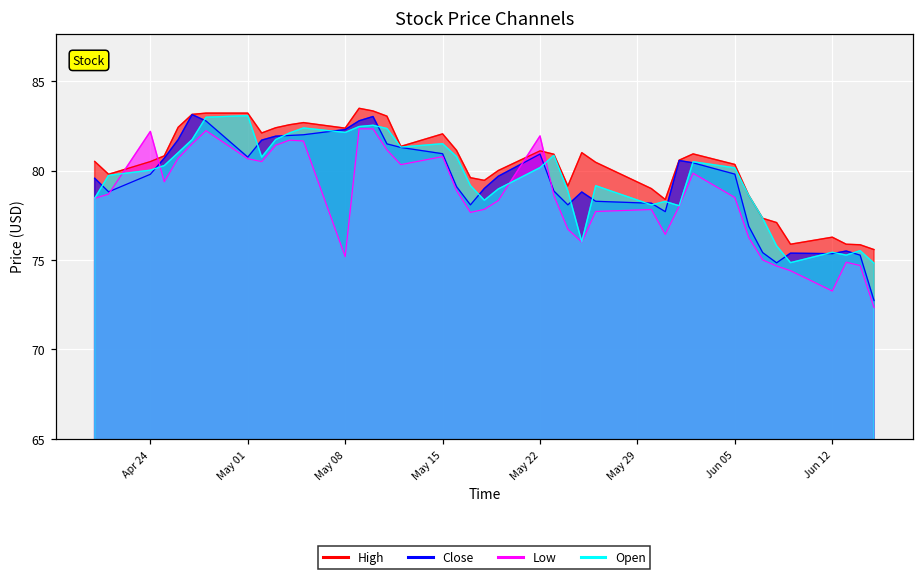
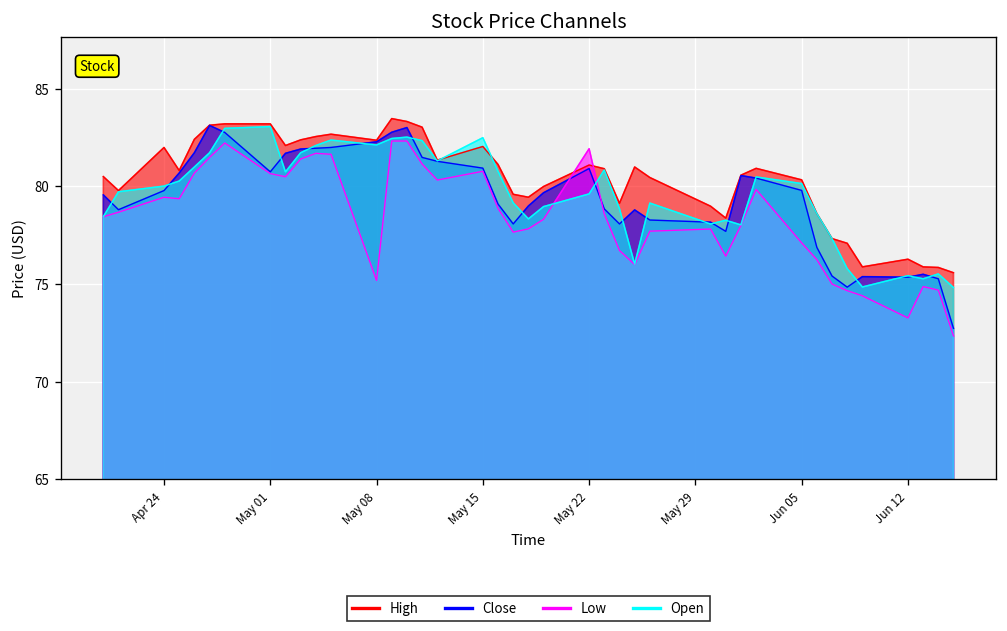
  {
    "High": {
-     "Apr 24": 80.5,
+     "Apr 24": 82.0,
      "May 15": 82.1,
      "May 22": 81.1,
      "Jun 05": 80.3,
      "Jun 12": 76.3
    },
    "Close": {
      "Apr 24": 79.8,
      "May 15": 80.9,
      "May 22": 80.9,
      "Jun 05": 79.8
    },
    "Low": {
-     "Apr 24": 82.2,
+     "Apr 24": 79.4,
      "May 08": 75.2,
      "May 15": 80.8,
      "May 22": 81.9,
-     "Jun 05": 78.5,
+     "Jun 05": 77.1,
      "Jun 12": 73.3
    },
    "Open": {
      "Apr 24": 80.0,
      "May 08": 82.1,
-     "May 15": 81.5,
-     "May 22": 80.2,
+     "May 15": 82.5,
+     "May 22": 79.6,
      "Jun 05": 80.2
    }
  }
